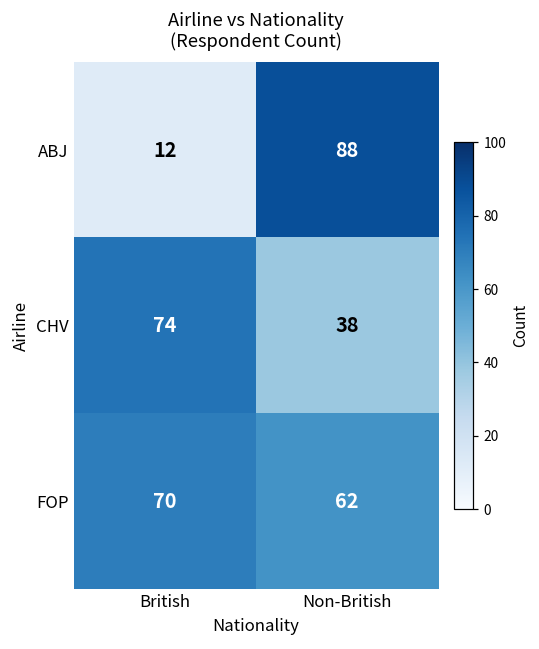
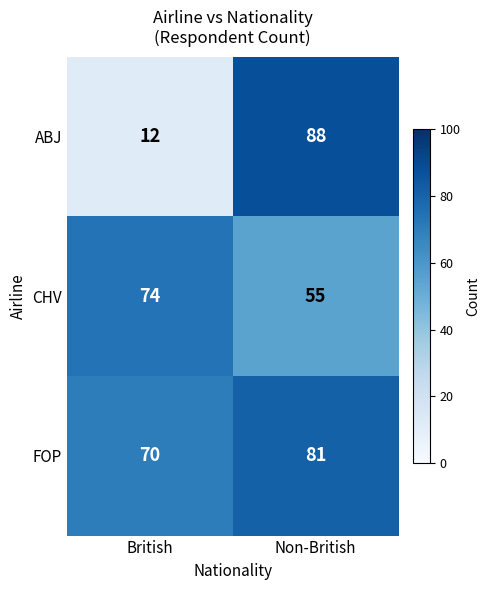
  {
    "ABJ": {
      "British": 12,
      "Non-British": 88
    },
    "CHV": {
      "British": 74,
-     "Non-British": 38
+     "Non-British": 55
    },
    "FOP": {
      "British": 70,
-     "Non-British": 62
+     "Non-British": 81
    }
  }
